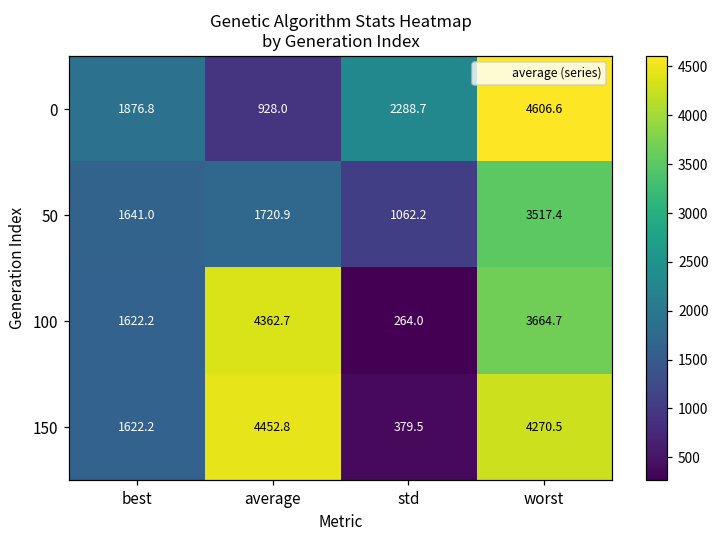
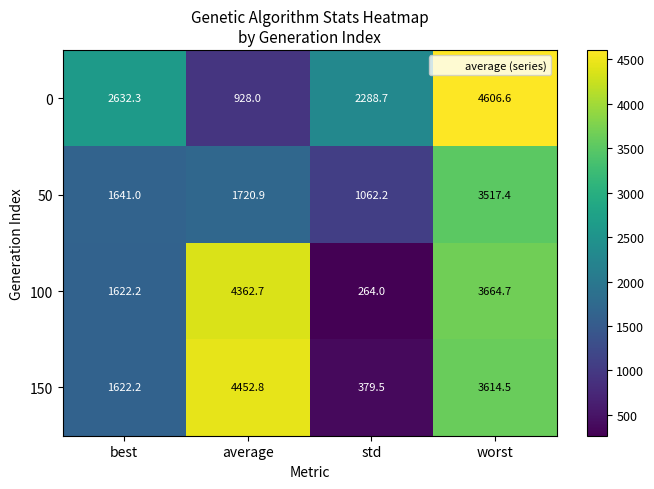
  {
    "0": {
-     "best": 1876.8,
+     "best": 2632.3,
      "average": 928.0,
      "std": 2288.7,
      "worst": 4606.6
    },
    "50": {
      "best": 1641.0,
      "average": 1720.9,
      "std": 1062.2,
      "worst": 3517.4
    },
    "100": {
      "best": 1622.2,
      "average": 4362.7,
      "std": 264.0,
      "worst": 3664.7
    },
    "150": {
      "best": 1622.2,
      "average": 4452.8,
      "std": 379.5,
-     "worst": 4270.5
+     "worst": 3614.5
    }
  }
